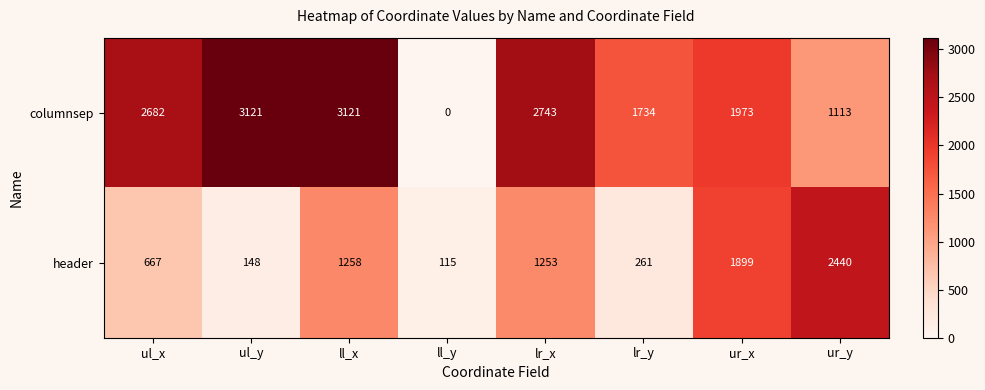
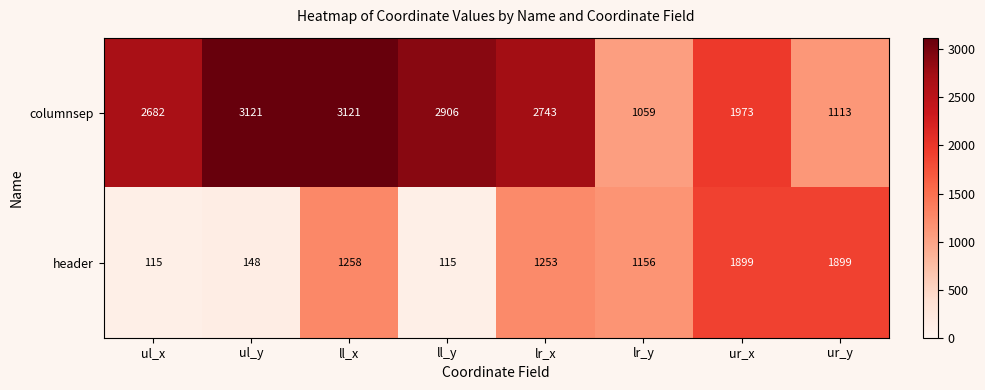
  {
    "columnsep": {
      "ul_x": 2682,
      "ul_y": 3121,
      "ll_x": 3121,
-     "ll_y": 0,
+     "ll_y": 2906,
      "lr_x": 2743,
-     "lr_y": 1734,
+     "lr_y": 1059,
      "ur_x": 1973,
      "ur_y": 1113
    },
    "header": {
-     "ul_x": 667,
+     "ul_x": 115,
      "ul_y": 148,
      "ll_x": 1258,
      "ll_y": 115,
      "lr_x": 1253,
-     "lr_y": 261,
+     "lr_y": 1156,
      "ur_x": 1899,
-     "ur_y": 2440
+     "ur_y": 1899
    }
  }
